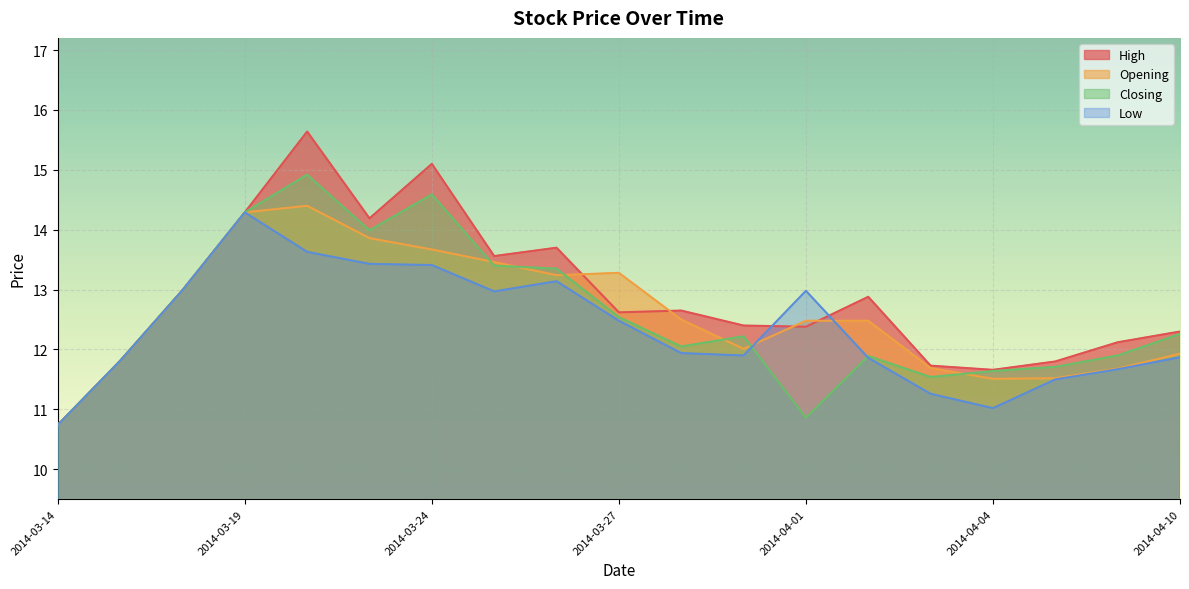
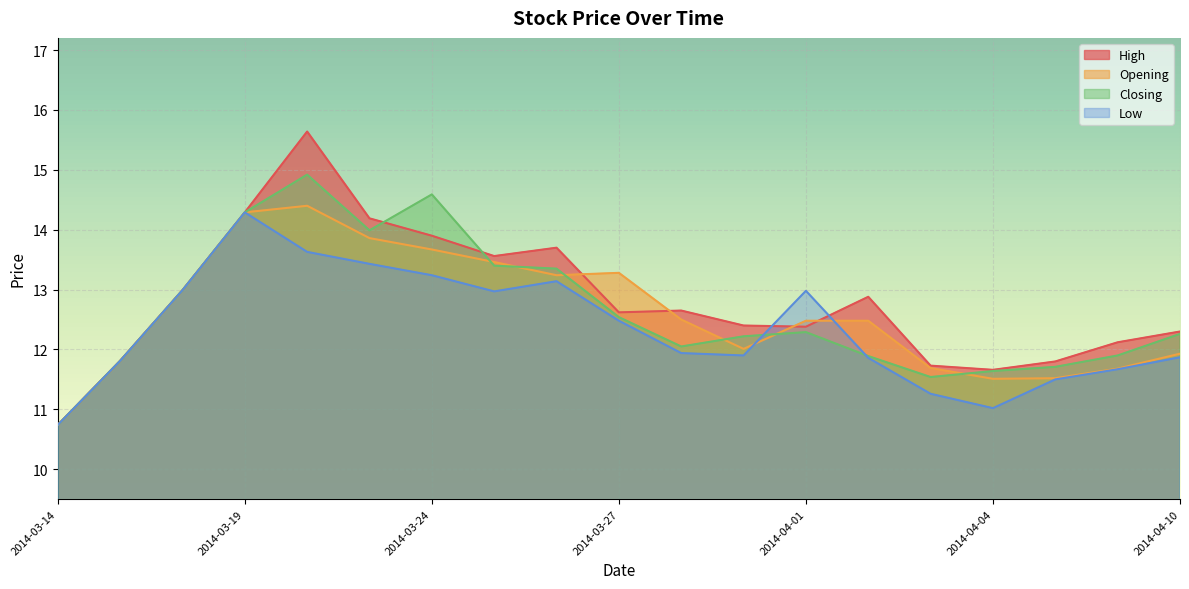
  {
    "High": {
-     "2014-03-24": 15.1,
+     "2014-03-24": 13.9,
      "2014-03-27": 12.6,
      "2014-04-01": 12.4
    },
    "Opening": {
      "2014-03-24": 13.7,
      "2014-03-27": 13.3,
      "2014-04-01": 12.5,
      "2014-04-04": 11.5,
      "2014-04-10": 11.9
    },
    "Closing": {
      "2014-03-24": 14.6,
      "2014-03-27": 12.5,
-     "2014-04-01": 10.9
+     "2014-04-01": 12.3
    },
    "Low": {
-     "2014-03-24": 13.4,
+     "2014-03-24": 13.2,
      "2014-03-27": 12.5,
      "2014-04-01": 13.0,
      "2014-04-04": 11.0,
      "2014-04-10": 11.9
    }
  }
